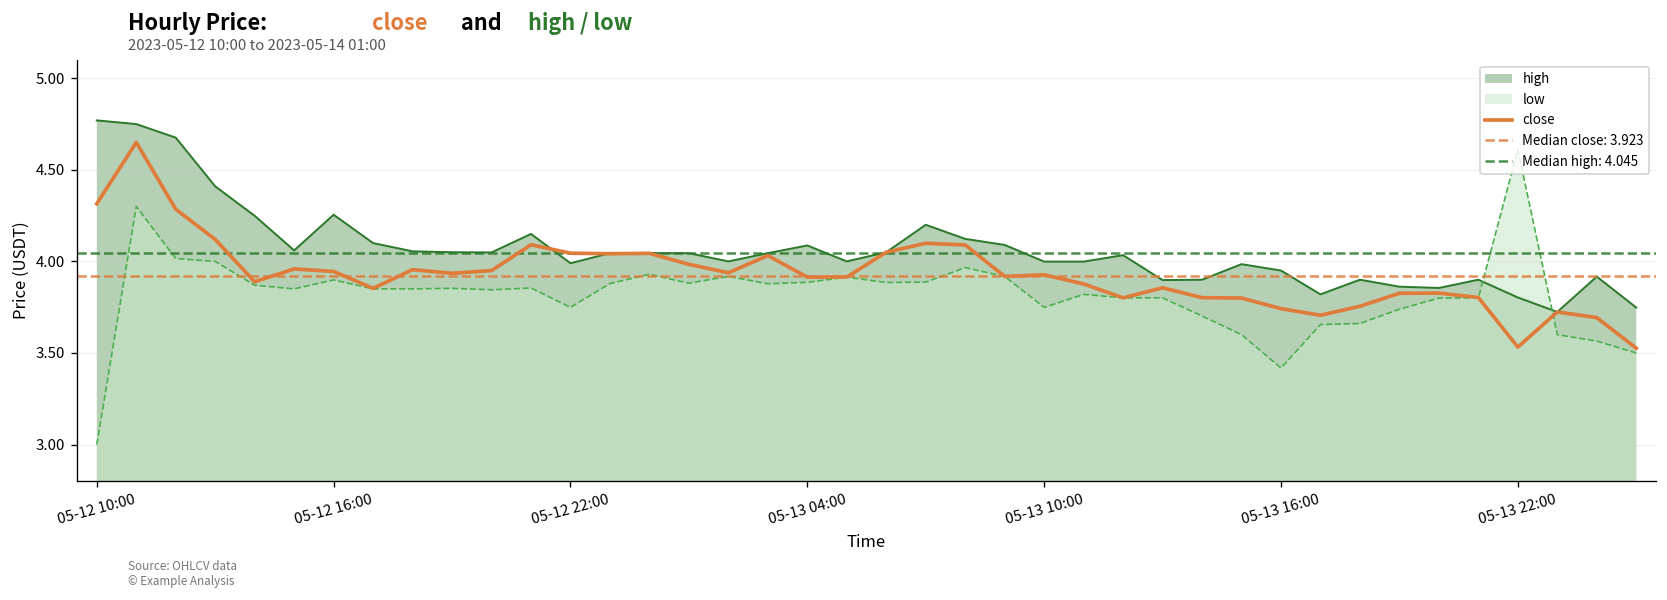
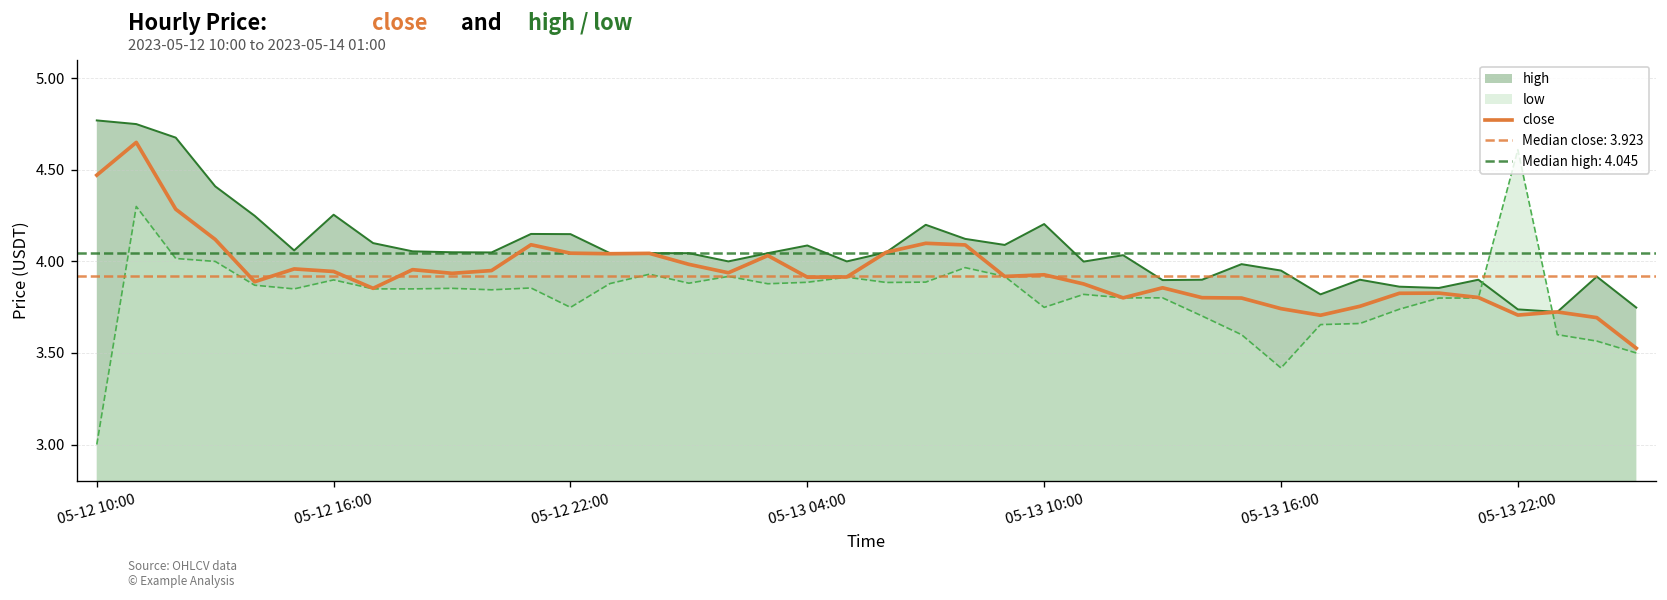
  {
    "high": {
      "05-12 10:00": 4.77,
      "05-12 16:00": 4.26,
-     "05-12 22:00": 3.99,
+     "05-12 22:00": 4.15,
      "05-13 04:00": 4.09,
-     "05-13 10:00": 4.00,
+     "05-13 10:00": 4.20,
      "05-13 16:00": 3.95,
-     "05-13 22:00": 3.80
+     "05-13 22:00": 3.74
    },
    "low": {
      "05-12 10:00": 3.00,
      "05-12 16:00": 3.90,
      "05-12 22:00": 3.75,
      "05-13 04:00": 3.89,
      "05-13 10:00": 3.75,
      "05-13 16:00": 3.42
    },
    "close": {
-     "05-12 10:00": 4.32,
+     "05-12 10:00": 4.47,
      "05-12 16:00": 3.95,
      "05-12 22:00": 4.05,
      "05-13 04:00": 3.91,
      "05-13 10:00": 3.93,
      "05-13 16:00": 3.74,
-     "05-13 22:00": 3.53
+     "05-13 22:00": 3.71
    }
  }
